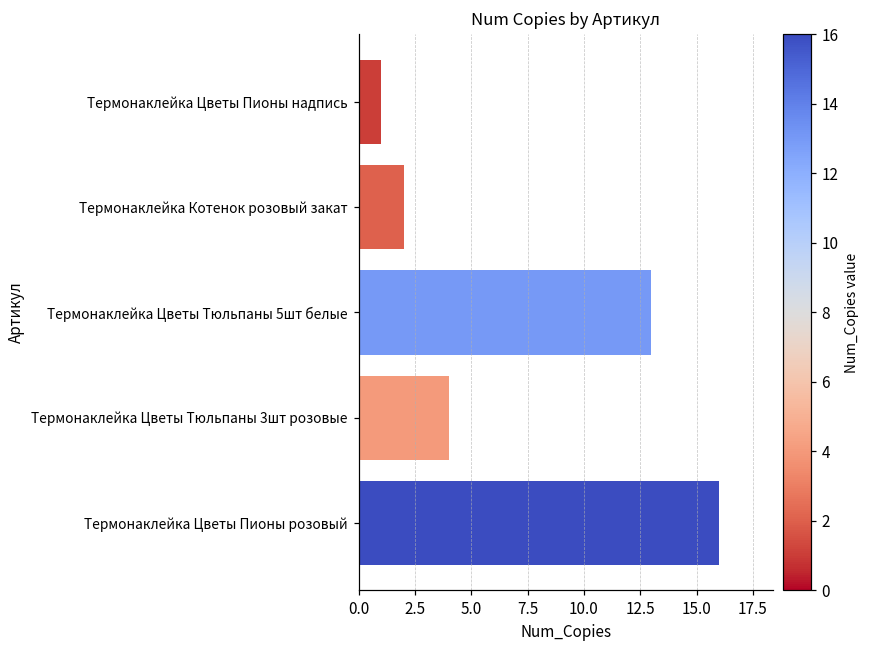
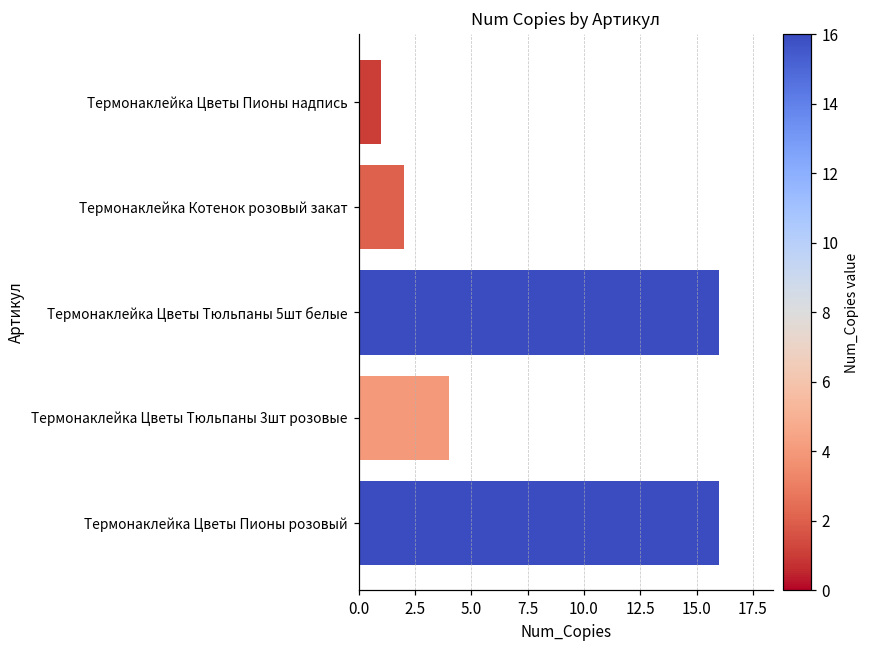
  {
    "Термонаклейка Цветы Пионы надпись": 1,
    "Термонаклейка Котенок розовый закат": 2,
-   "Термонаклейка Цветы Тюльпаны 5шт белые": 13,
+   "Термонаклейка Цветы Тюльпаны 5шт белые": 16,
    "Термонаклейка Цветы Тюльпаны 3шт розовые": 4,
    "Термонаклейка Цветы Пионы розовый": 16
  }
